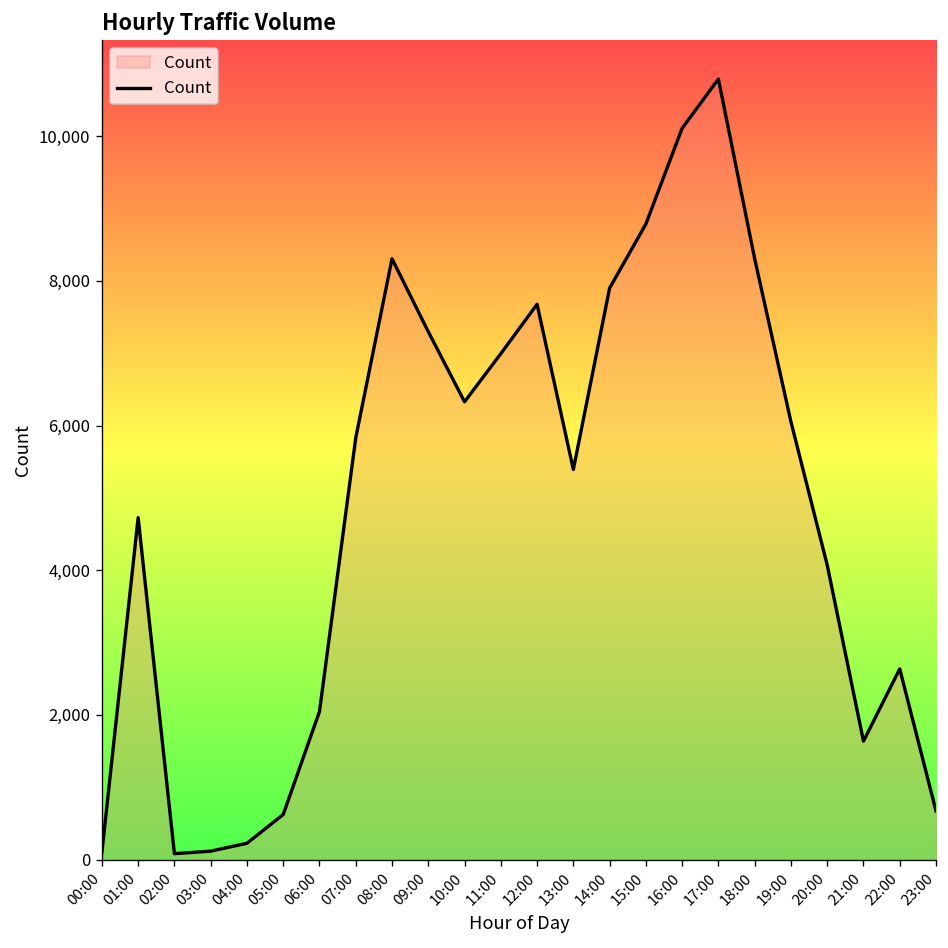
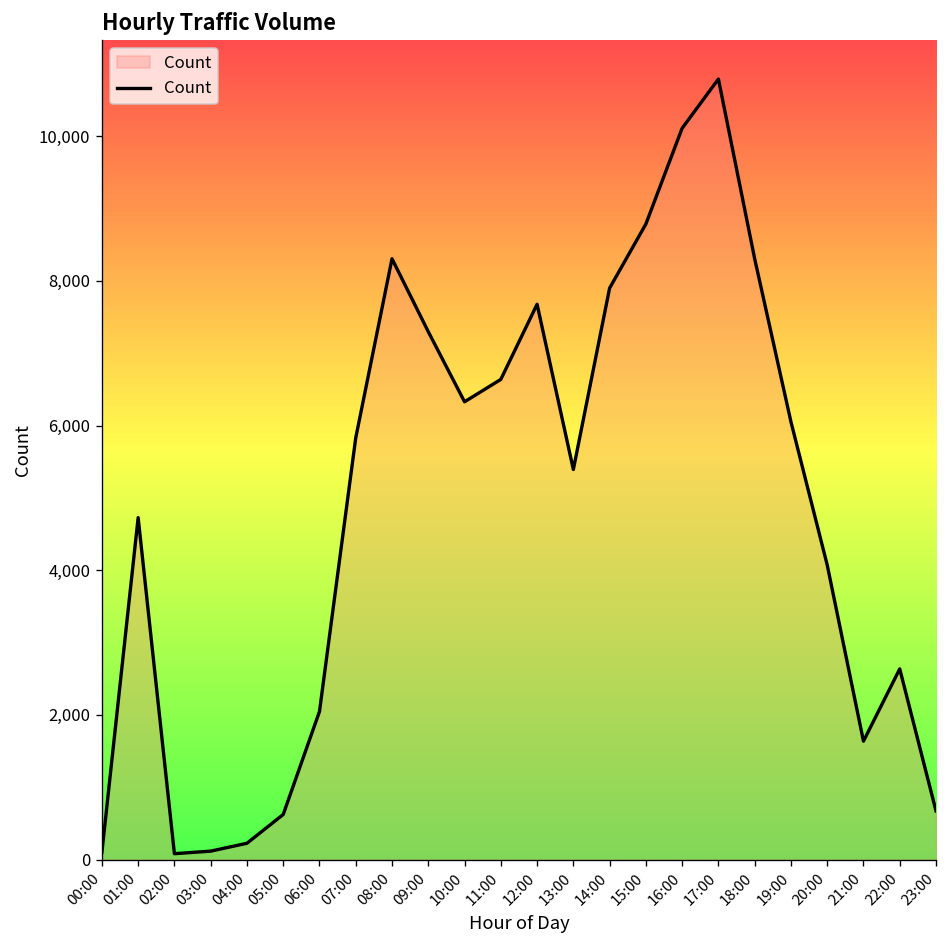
  {
    "00:00": "100",
    "01:00": "4,700",
    "02:00": "100",
    "03:00": "100",
    "04:00": "200",
    "05:00": "600",
    "06:00": "2,000",
    "07:00": "5,800",
    "08:00": "8,300",
    "09:00": "7,300",
    "10:00": "6,300",
-   "11:00": "7,000",
+   "11:00": "6,600",
    "12:00": "7,700",
    "13:00": "5,400",
    "14:00": "7,900",
    "15:00": "8,800",
    "16:00": "10,100",
    "17:00": "10,800",
    "18:00": "8,300",
    "19:00": "6,100",
    "20:00": "4,100",
    "21:00": "1,600",
    "22:00": "2,600",
    "23:00": "700"
  }
